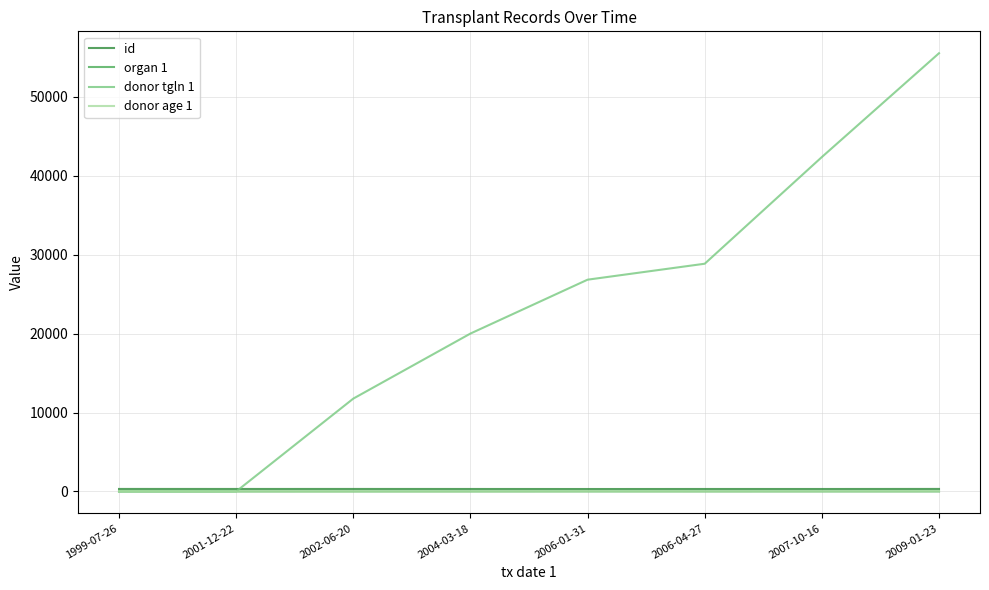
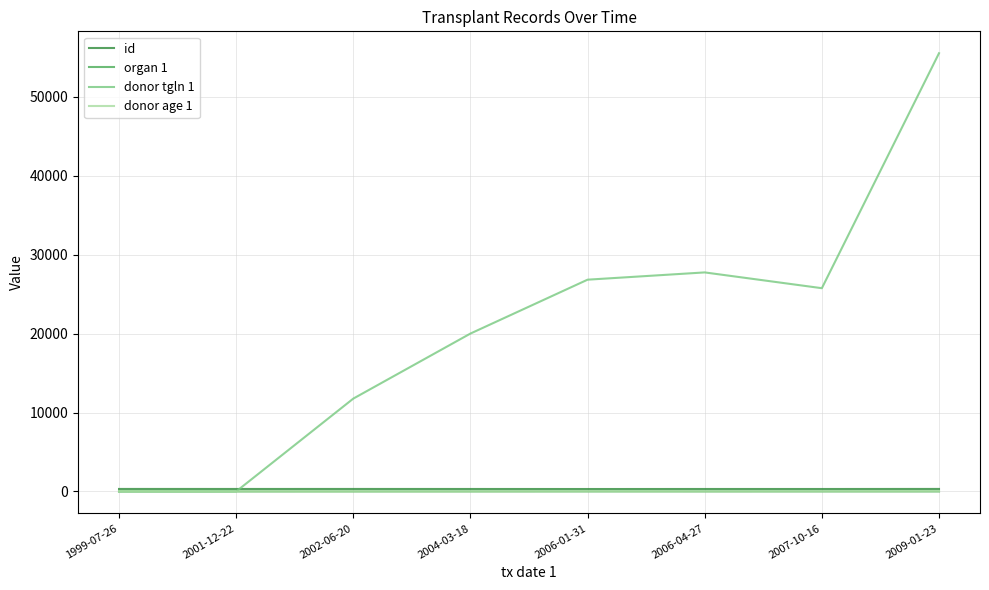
  {
    "donor tgln 1": {
      "2002-06-20": 12000,
      "2004-03-18": 20000,
      "2006-01-31": 27000,
-     "2006-04-27": 29000,
-     "2007-10-16": 42000,
+     "2006-04-27": 28000,
+     "2007-10-16": 26000,
      "2009-01-23": 56000
    }
  }
